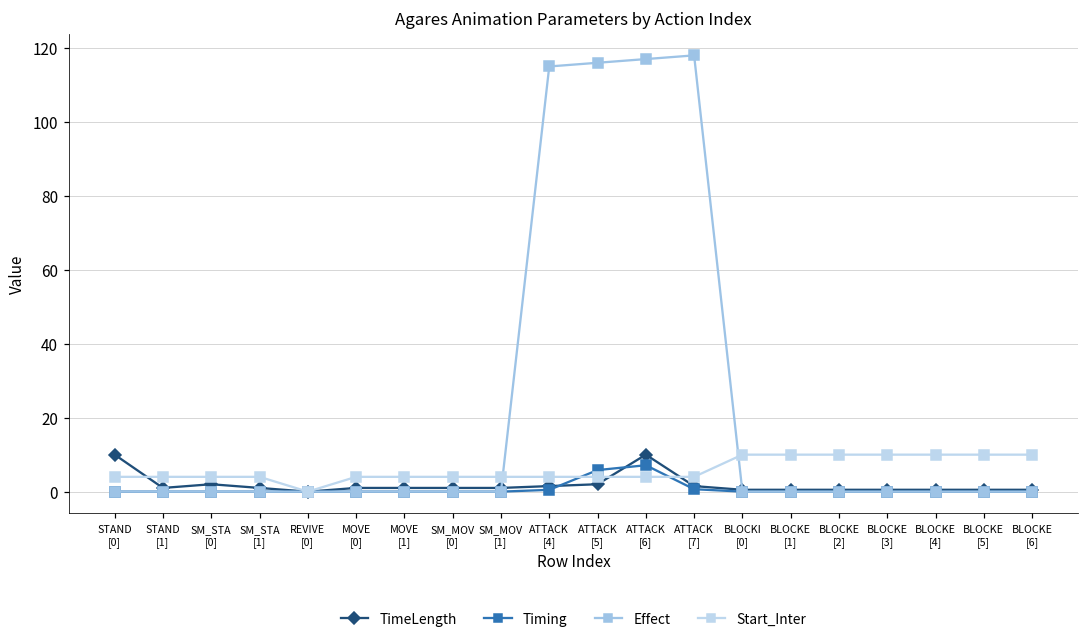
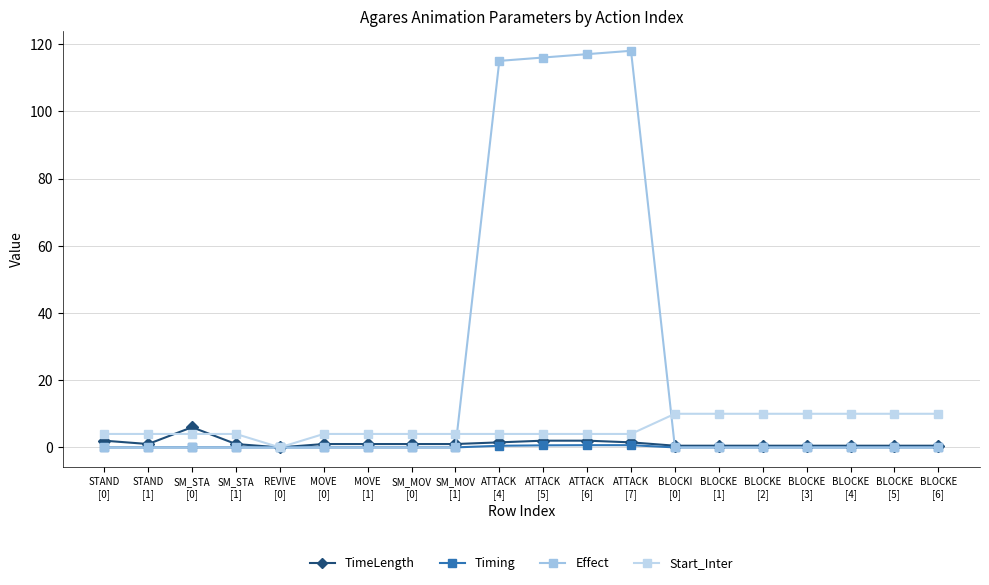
  {
    "TimeLength": {
-     "STAND [0]": 10,
+     "STAND [0]": 2,
      "STAND [1]": 1,
-     "SM_STA [0]": 2,
+     "SM_STA [0]": 6,
      "SM_STA [1]": 1,
      "MOVE [0]": 1,
      "MOVE [1]": 1,
      "SM_MOV [0]": 1,
      "SM_MOV [1]": 1,
      "ATTACK [4]": 2,
      "ATTACK [5]": 2,
-     "ATTACK [6]": 10,
+     "ATTACK [6]": 2,
      "ATTACK [7]": 2
    },
    "Timing": {
      "ATTACK [4]": 0,
-     "ATTACK [5]": 6,
-     "ATTACK [6]": 7,
+     "ATTACK [5]": 1,
+     "ATTACK [6]": 1,
      "ATTACK [7]": 1
    }
  }
